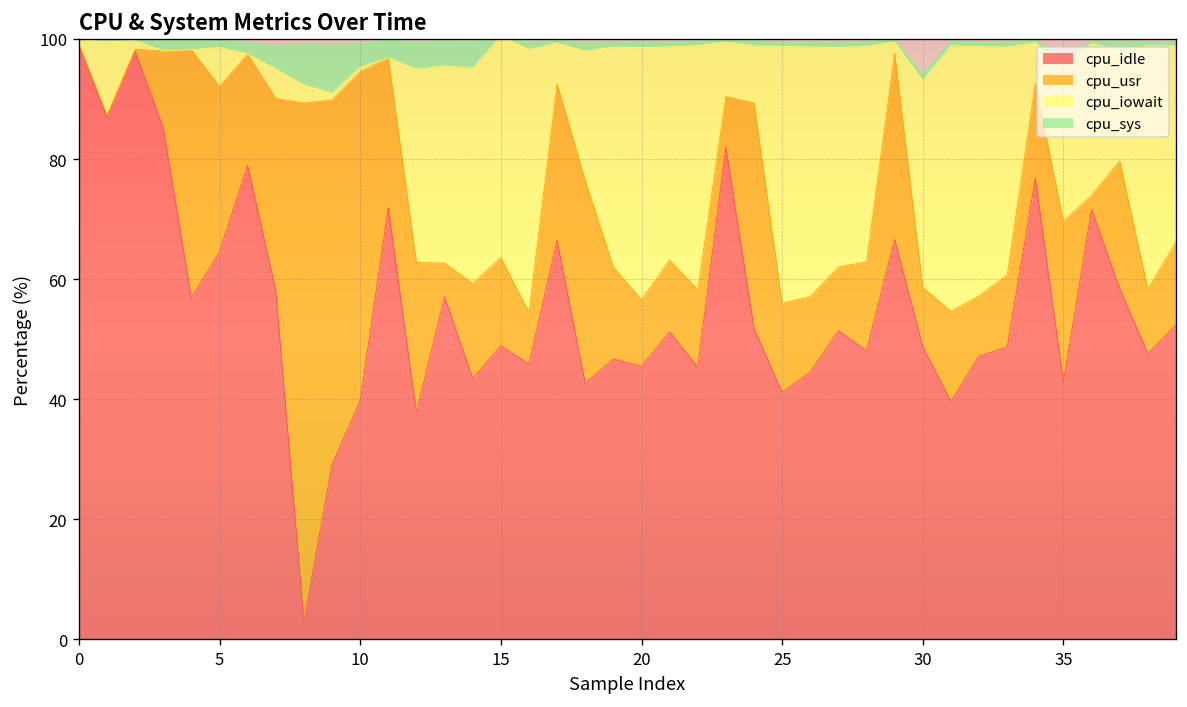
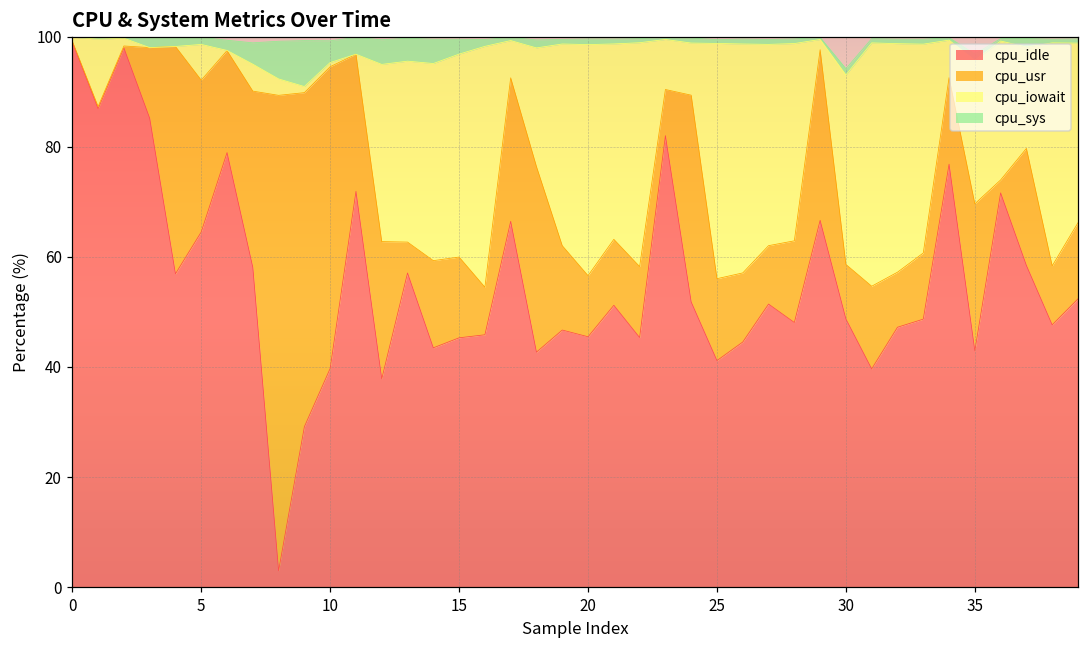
  {
    "cpu_idle": {
      "5": 65,
      "10": 40,
-     "15": 49,
+     "15": 45,
      "20": 45,
      "25": 41,
      "30": 49,
      "35": 43
    },
    "cpu_usr": {
      "5": 28,
      "10": 55,
      "15": 15,
      "20": 11,
      "25": 15,
      "30": 10,
      "35": 27
    },
    "cpu_iowait": {
      "5": 6,
      "10": 1,
      "20": 42,
      "25": 43,
      "30": 34
    },
    "cpu_sys": {
      "5": 1,
      "10": 4,
      "20": 1,
      "25": 1,
      "30": 1
    }
  }
